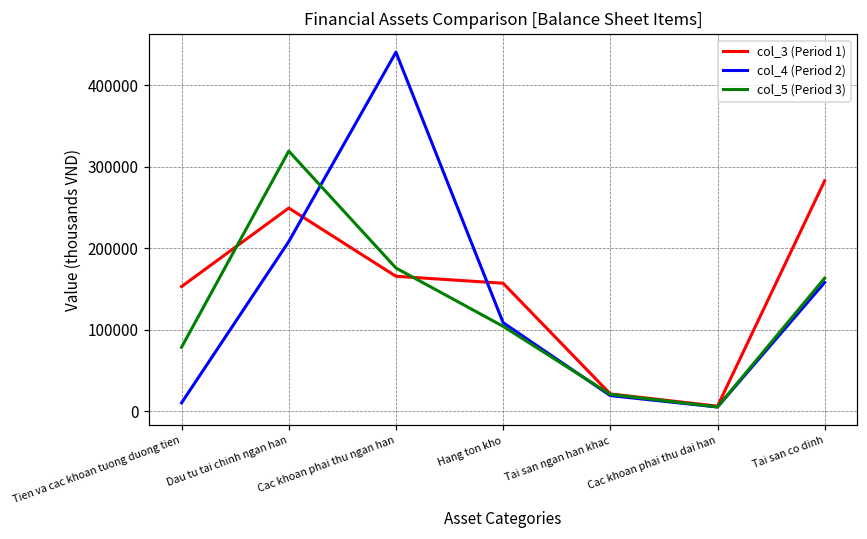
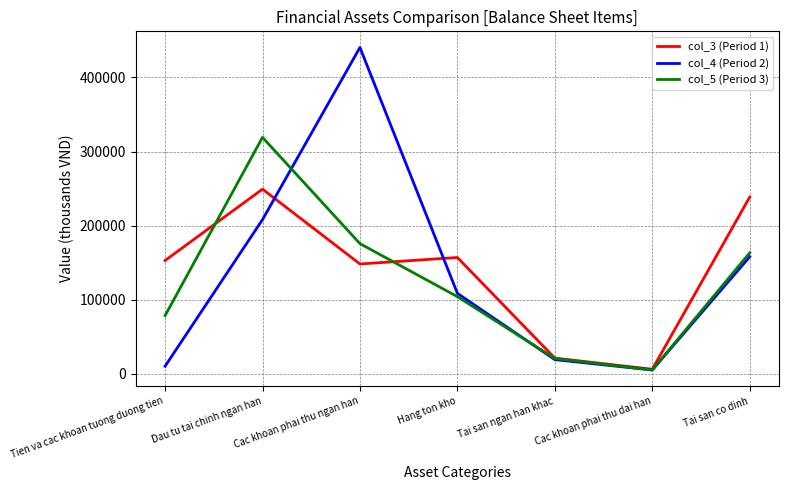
  {
    "col_3 (Period 1)": {
      "Tien va cac khoan tuong duong tien": 150000,
      "Dau tu tai chinh ngan han": 250000,
-     "Cac khoan phai thu ngan han": 170000,
+     "Cac khoan phai thu ngan han": 150000,
      "Hang ton kho": 160000,
-     "Tai san co dinh": 280000
+     "Tai san co dinh": 240000
    },
    "col_4 (Period 2)": {
      "Tien va cac khoan tuong duong tien": 10000,
      "Dau tu tai chinh ngan han": 210000,
      "Cac khoan phai thu ngan han": 440000,
      "Hang ton kho": 110000,
      "Tai san co dinh": 160000
    },
    "col_5 (Period 3)": {
      "Tien va cac khoan tuong duong tien": 80000,
      "Dau tu tai chinh ngan han": 320000,
      "Cac khoan phai thu ngan han": 180000,
      "Hang ton kho": 100000,
      "Tai san co dinh": 160000
    }
  }
